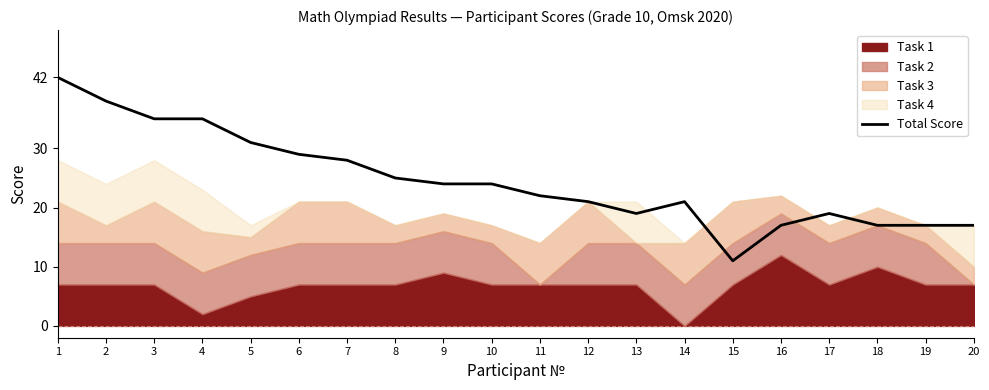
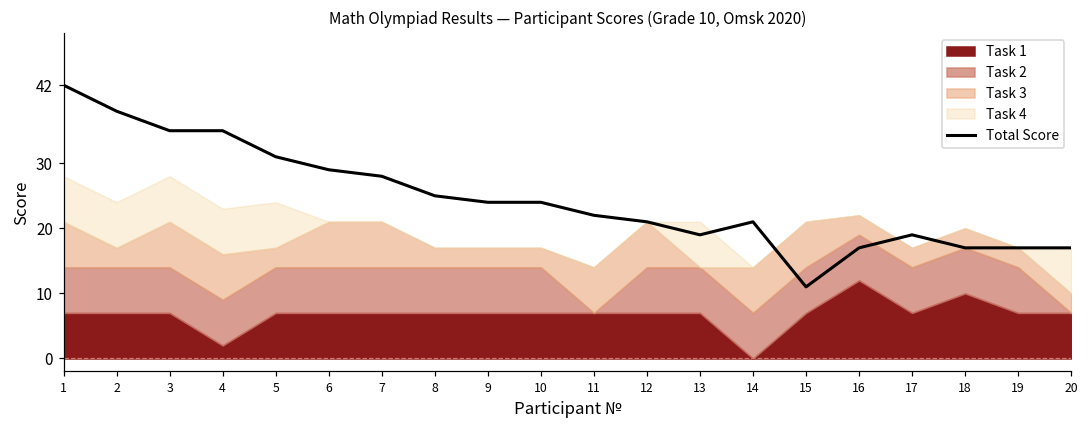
  {
    "Total Score": {
      "1": 42,
      "2": 38,
      "3": 35,
      "4": 35,
      "5": 31,
      "6": 29,
      "7": 28,
      "8": 25,
      "9": 24,
      "10": 24,
      "11": 22,
      "13": 19,
      "14": 21,
      "15": 11,
      "16": 17,
      "17": 19
    },
    "Task 1": {
      "1": 7,
      "2": 7,
      "3": 7,
      "4": 2,
-     "5": 5,
+     "5": 7,
      "6": 7,
      "7": 7,
      "8": 7,
-     "9": 9,
+     "9": 7,
      "10": 7,
      "12": 7,
      "13": 7,
      "14": 0,
      "15": 7,
      "16": 12,
      "17": 7,
      "18": 10,
      "19": 7
    },
    "Task 4": {
      "1": 7,
      "2": 7,
      "3": 7,
      "4": 7,
-     "5": 2,
+     "5": 7,
      "13": 7
    }
  }
